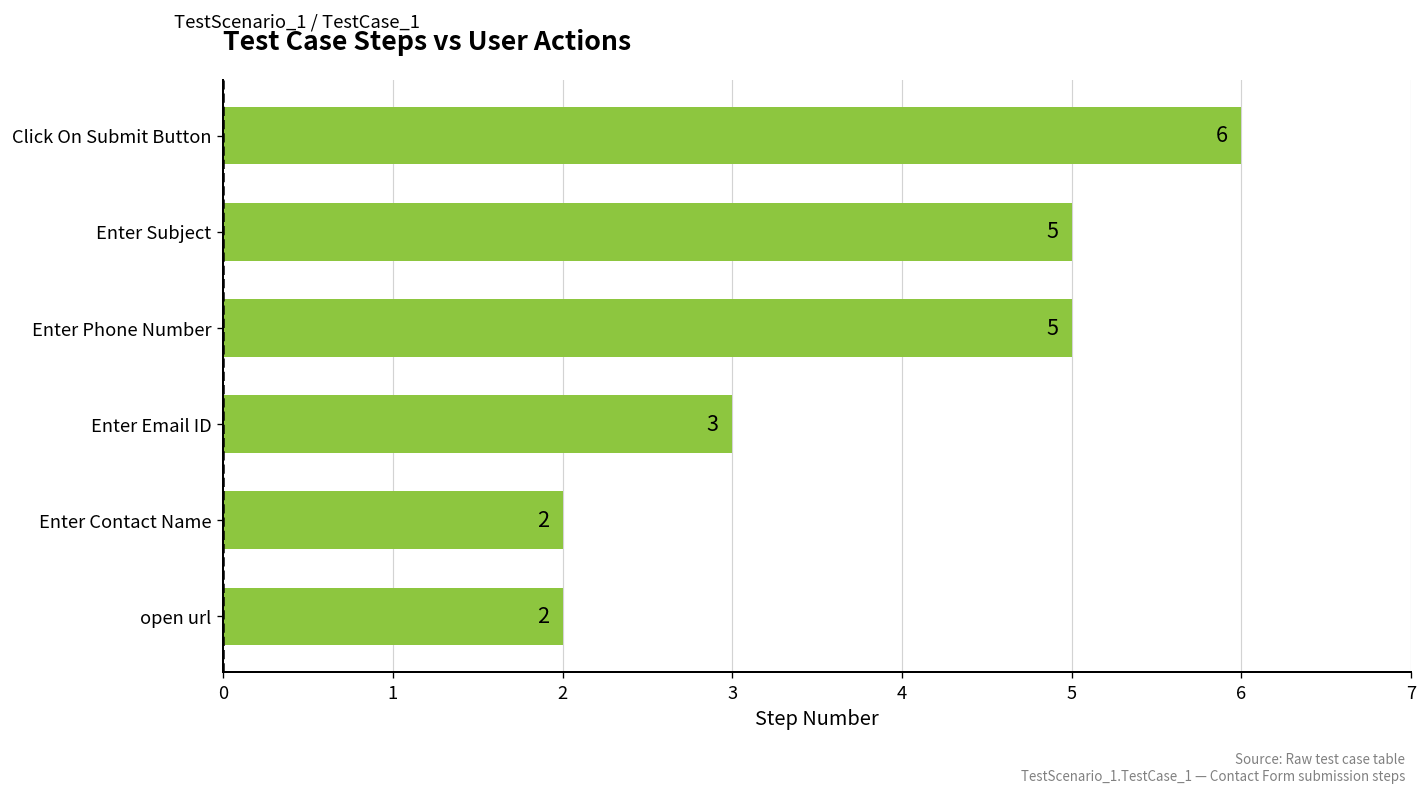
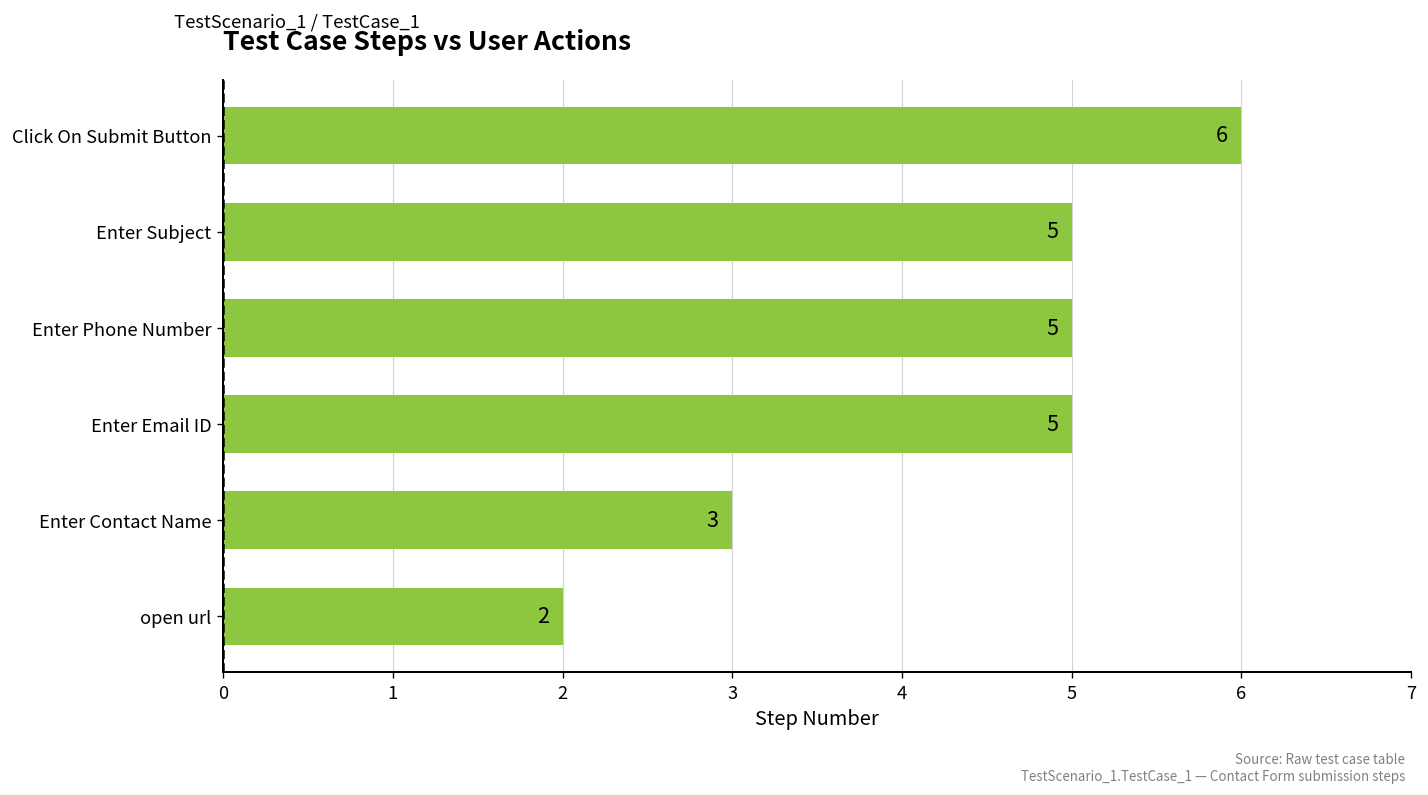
  {
    "Click On Submit Button": 6,
    "Enter Subject": 5,
    "Enter Phone Number": 5,
-   "Enter Email ID": 3,
-   "Enter Contact Name": 2,
+   "Enter Email ID": 5,
+   "Enter Contact Name": 3,
    "open url": 2
  }
